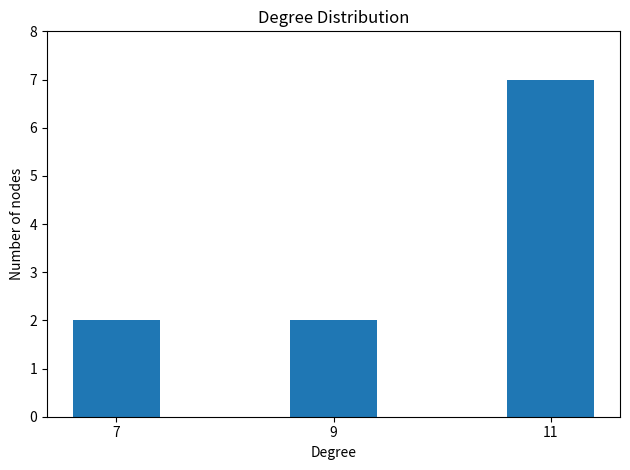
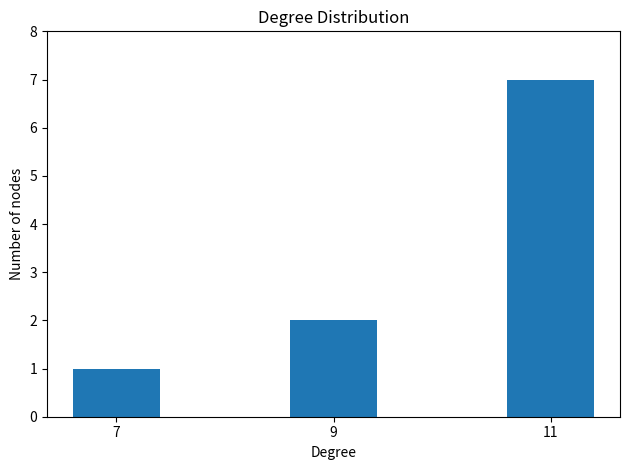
  {
-   "7": 2,
+   "7": 1,
    "9": 2,
    "11": 7
  }
